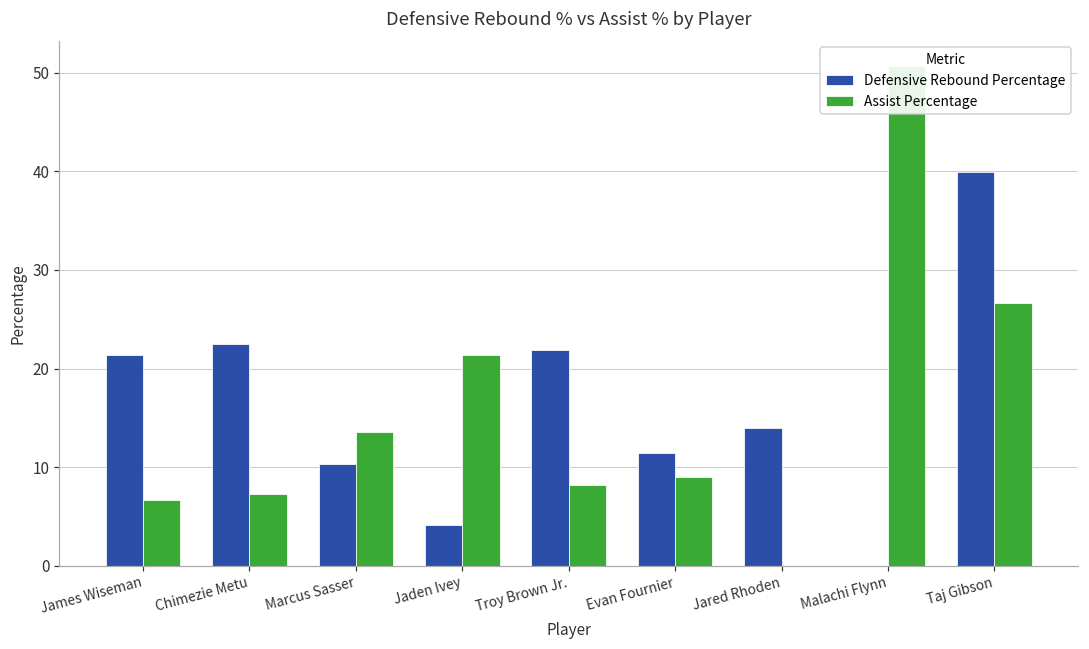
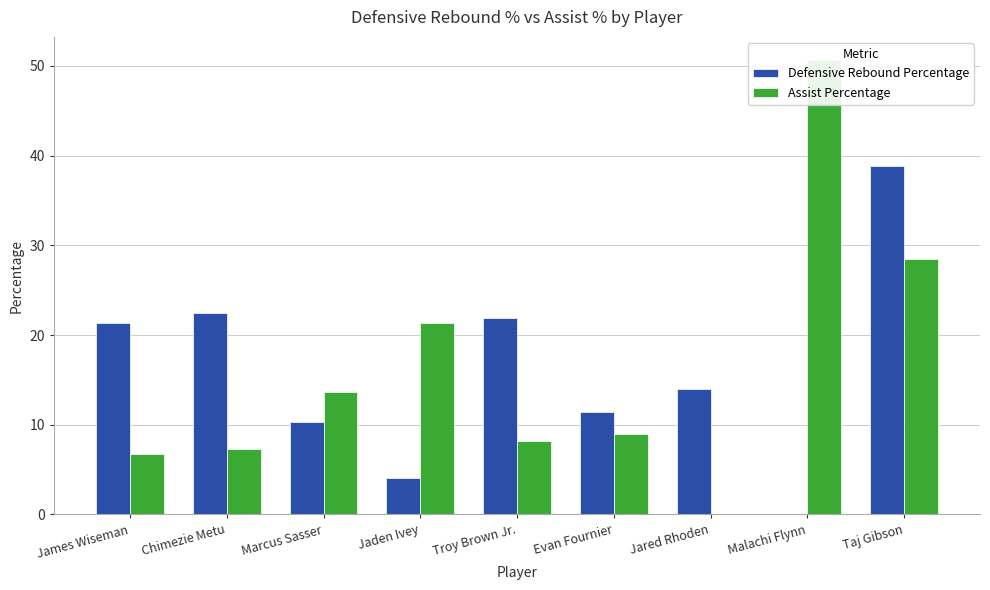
  {
    "Defensive Rebound Percentage": {
      "James Wiseman": 21,
      "Chimezie Metu": 23,
      "Marcus Sasser": 10,
      "Jaden Ivey": 4,
      "Troy Brown Jr.": 22,
      "Evan Fournier": 11,
      "Jared Rhoden": 14,
      "Malachi Flynn": 0,
-     "Taj Gibson": 40
+     "Taj Gibson": 39
    },
    "Assist Percentage": {
      "James Wiseman": 7,
      "Chimezie Metu": 7,
      "Marcus Sasser": 14,
      "Jaden Ivey": 21,
      "Troy Brown Jr.": 8,
      "Evan Fournier": 9,
      "Jared Rhoden": 0,
-     "Taj Gibson": 27
+     "Taj Gibson": 29
    }
  }
